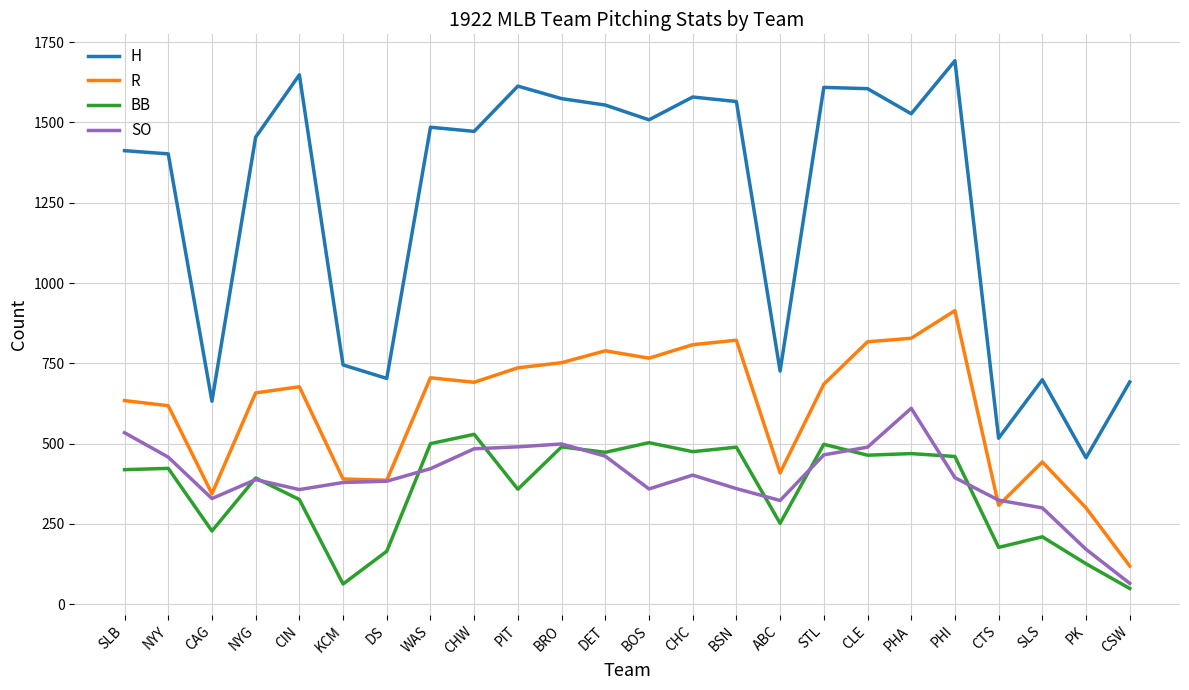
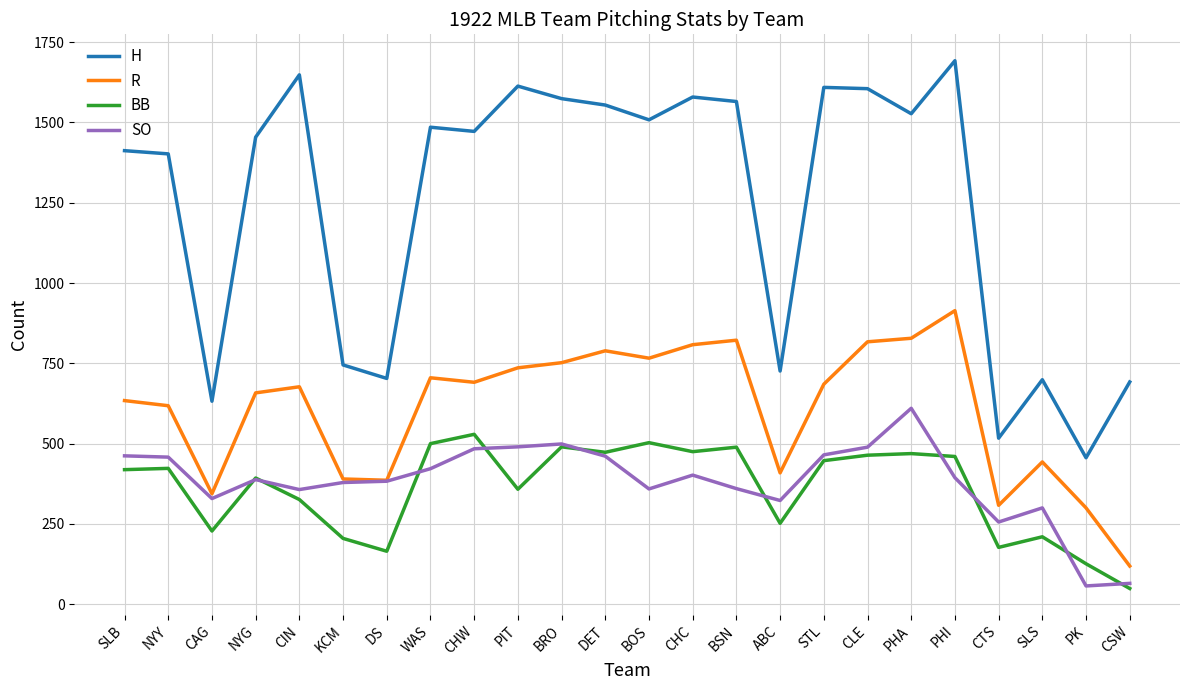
  {
    "H": {
      "SLB": 1410,
      "NYY": 1400,
      "CAG": 630,
      "NYG": 1450,
      "CIN": 1650,
      "KCM": 750,
      "DS": 700,
      "WAS": 1490,
      "CHW": 1470,
      "PIT": 1610,
      "BRO": 1570,
      "DET": 1550,
      "BOS": 1510,
      "CHC": 1580,
      "BSN": 1570,
      "ABC": 730,
      "STL": 1610,
      "CLE": 1610,
      "PHA": 1530,
      "PHI": 1690,
      "CTS": 520,
      "SLS": 700,
      "PK": 460,
      "CSW": 690
    },
    "R": {
      "SLB": 630,
      "NYY": 620,
      "CAG": 340,
      "NYG": 660,
      "CIN": 680,
      "KCM": 390,
      "WAS": 710,
      "CHW": 690,
      "PIT": 740,
      "BRO": 750,
      "DET": 790,
      "BOS": 770,
      "CHC": 810,
      "BSN": 820,
      "ABC": 410,
      "STL": 690,
      "CLE": 820,
      "PHA": 830,
      "PHI": 910,
      "CTS": 310,
      "SLS": 440,
      "PK": 300,
      "CSW": 120
    },
    "BB": {
      "SLB": 420,
      "NYY": 420,
      "CAG": 230,
      "CIN": 330,
-     "KCM": 60,
+     "KCM": 210,
      "DS": 170,
      "WAS": 500,
      "CHW": 530,
      "PIT": 360,
      "BRO": 490,
      "DET": 470,
      "BOS": 500,
      "CHC": 480,
      "BSN": 490,
      "ABC": 250,
-     "STL": 500,
+     "STL": 450,
      "CLE": 460,
      "PHA": 470,
      "PHI": 460,
      "CTS": 180,
      "SLS": 210,
      "PK": 130,
      "CSW": 50
    },
    "SO": {
-     "SLB": 530,
+     "SLB": 460,
      "NYY": 460,
      "CAG": 330,
      "CIN": 360,
      "KCM": 380,
      "WAS": 420,
      "CHW": 480,
      "PIT": 490,
      "BRO": 500,
      "DET": 460,
      "BOS": 360,
      "CHC": 400,
      "BSN": 360,
      "ABC": 320,
      "STL": 470,
      "CLE": 490,
      "PHA": 610,
      "PHI": 390,
-     "CTS": 320,
+     "CTS": 260,
      "SLS": 300,
-     "PK": 170,
+     "PK": 60,
      "CSW": 70
    }
  }
